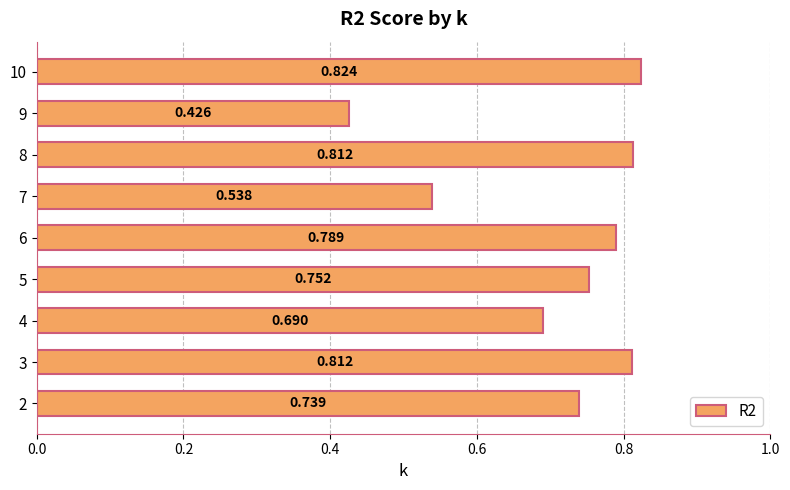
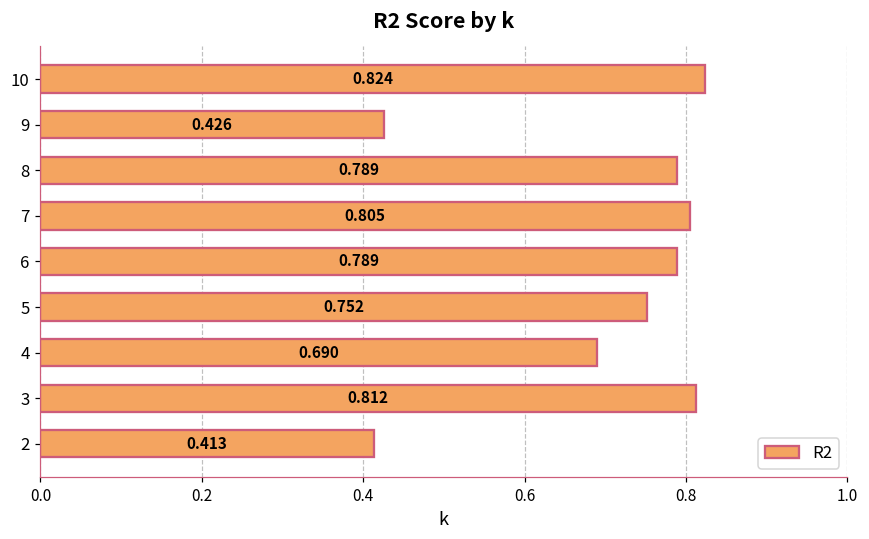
  {
    "10": 0.824,
    "9": 0.426,
-   "8": 0.812,
-   "7": 0.538,
+   "8": 0.789,
+   "7": 0.805,
    "6": 0.789,
    "5": 0.752,
    "4": 0.690,
    "3": 0.812,
-   "2": 0.739
+   "2": 0.413
  }
